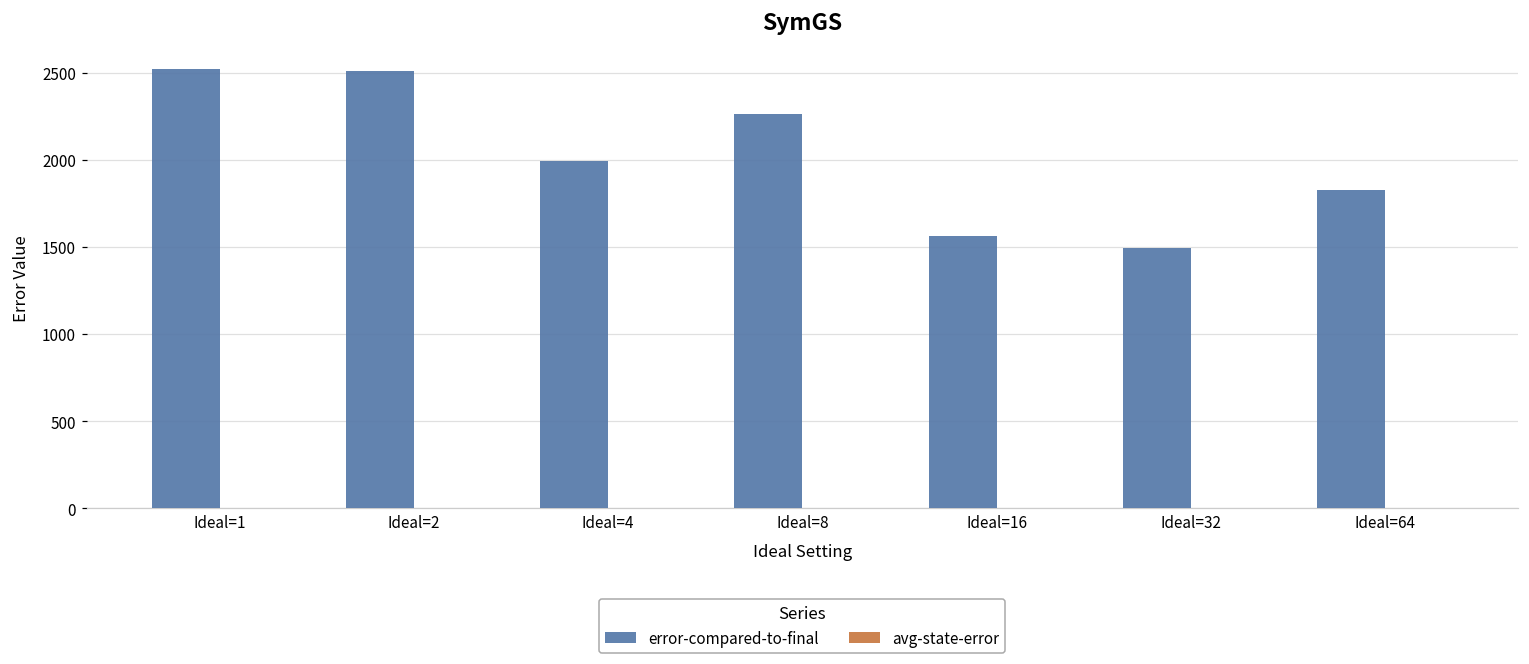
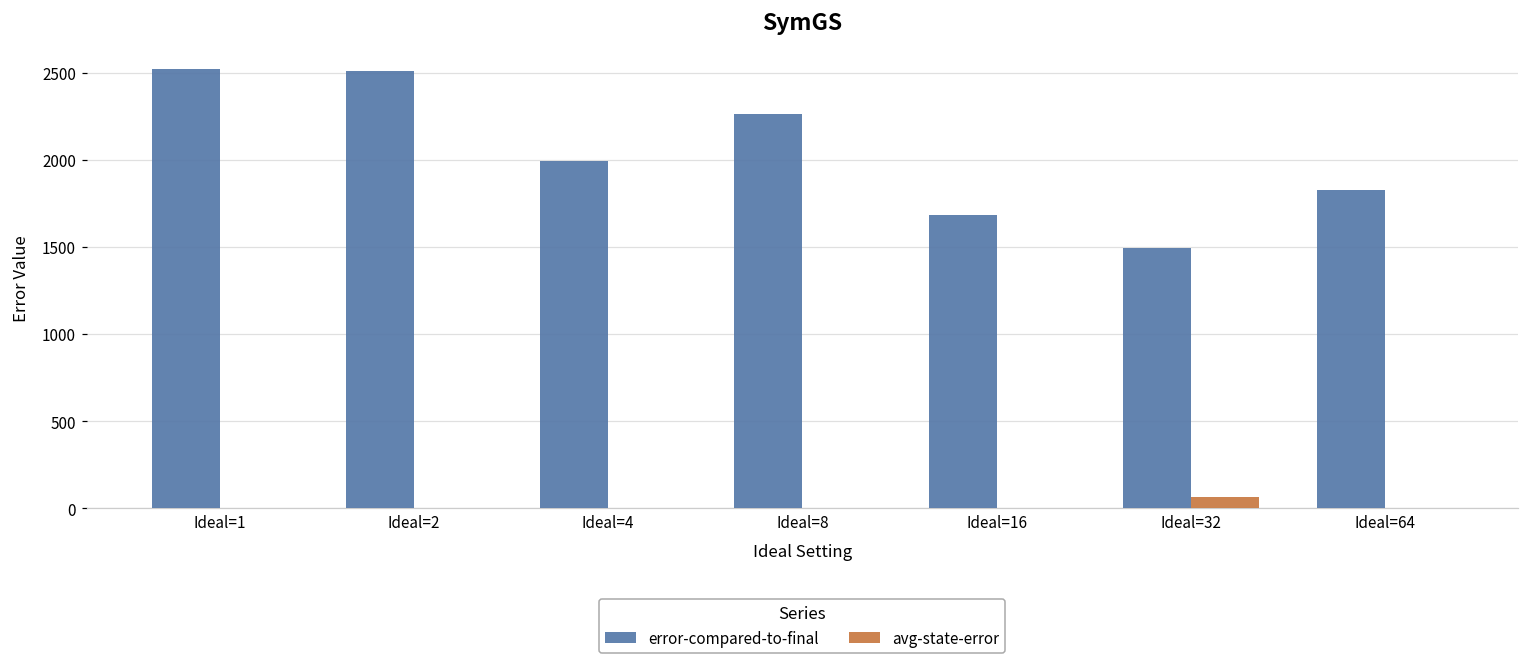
  {
    "error-compared-to-final": {
      "Ideal=1": 2520,
      "Ideal=2": 2510,
      "Ideal=4": 1990,
      "Ideal=8": 2260,
-     "Ideal=16": 1560,
+     "Ideal=16": 1680,
      "Ideal=32": 1500,
      "Ideal=64": 1830
    },
    "avg-state-error": {
      "Ideal=1": 0,
      "Ideal=2": 0,
      "Ideal=4": 0,
      "Ideal=8": 0,
      "Ideal=16": 0,
-     "Ideal=32": 0
+     "Ideal=32": 70
    }
  }
